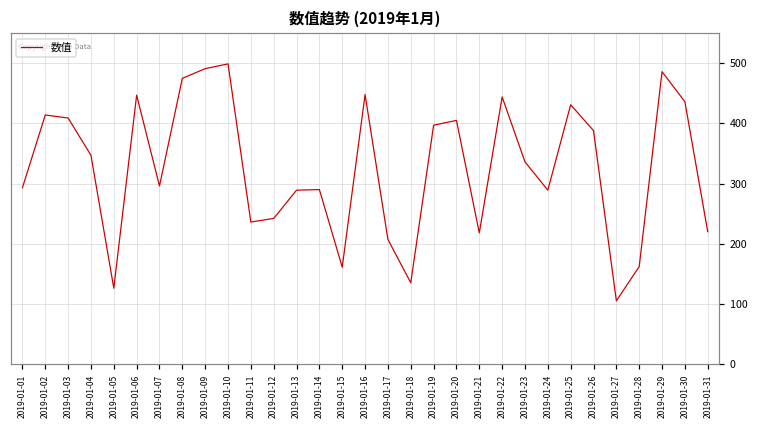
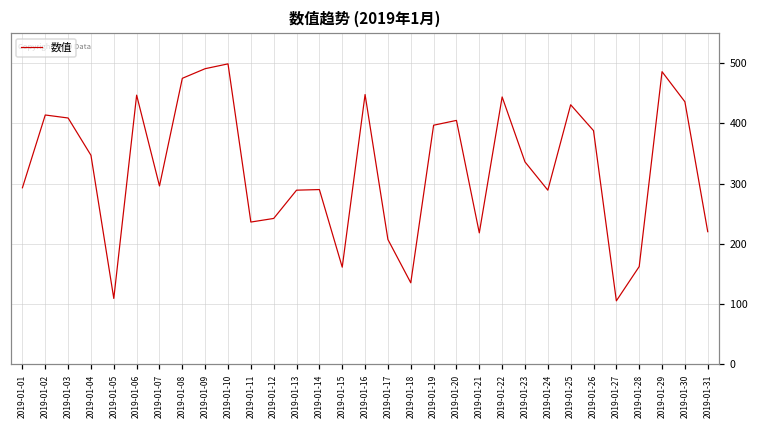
  {
    "2019-01-01": 290,
    "2019-01-02": 410,
    "2019-01-03": 410,
    "2019-01-04": 350,
-   "2019-01-05": 130,
+   "2019-01-05": 110,
    "2019-01-06": 450,
    "2019-01-07": 300,
    "2019-01-08": 480,
    "2019-01-09": 490,
    "2019-01-10": 500,
    "2019-01-11": 240,
    "2019-01-12": 240,
    "2019-01-13": 290,
    "2019-01-14": 290,
    "2019-01-15": 160,
    "2019-01-16": 450,
    "2019-01-17": 210,
    "2019-01-18": 140,
    "2019-01-19": 400,
    "2019-01-20": 410,
    "2019-01-21": 220,
    "2019-01-22": 440,
    "2019-01-23": 340,
    "2019-01-24": 290,
    "2019-01-25": 430,
    "2019-01-26": 390,
    "2019-01-27": 110,
    "2019-01-28": 160,
    "2019-01-29": 490,
    "2019-01-30": 440,
    "2019-01-31": 220
  }
